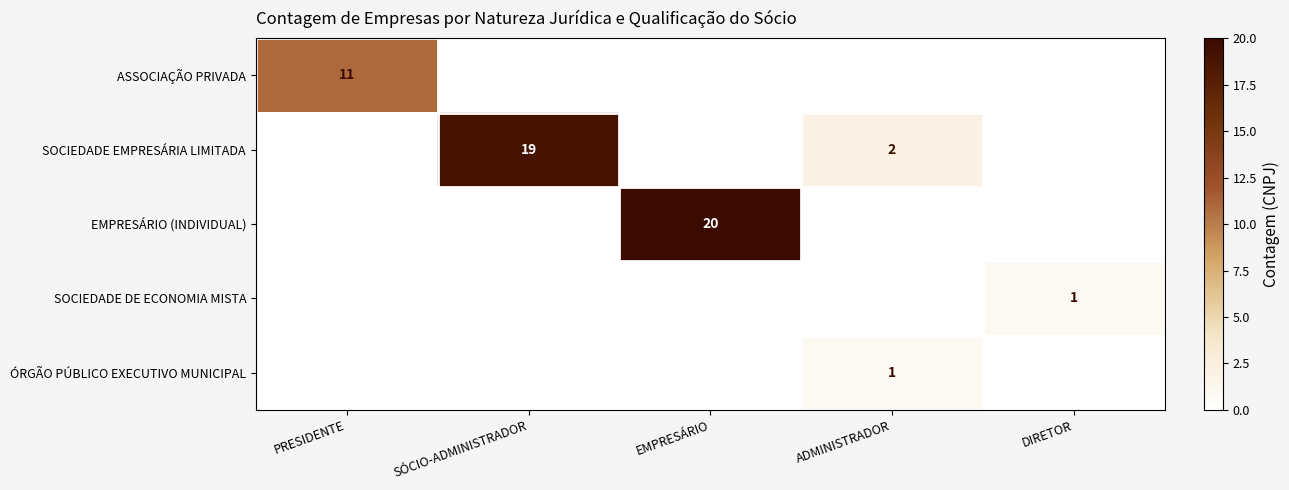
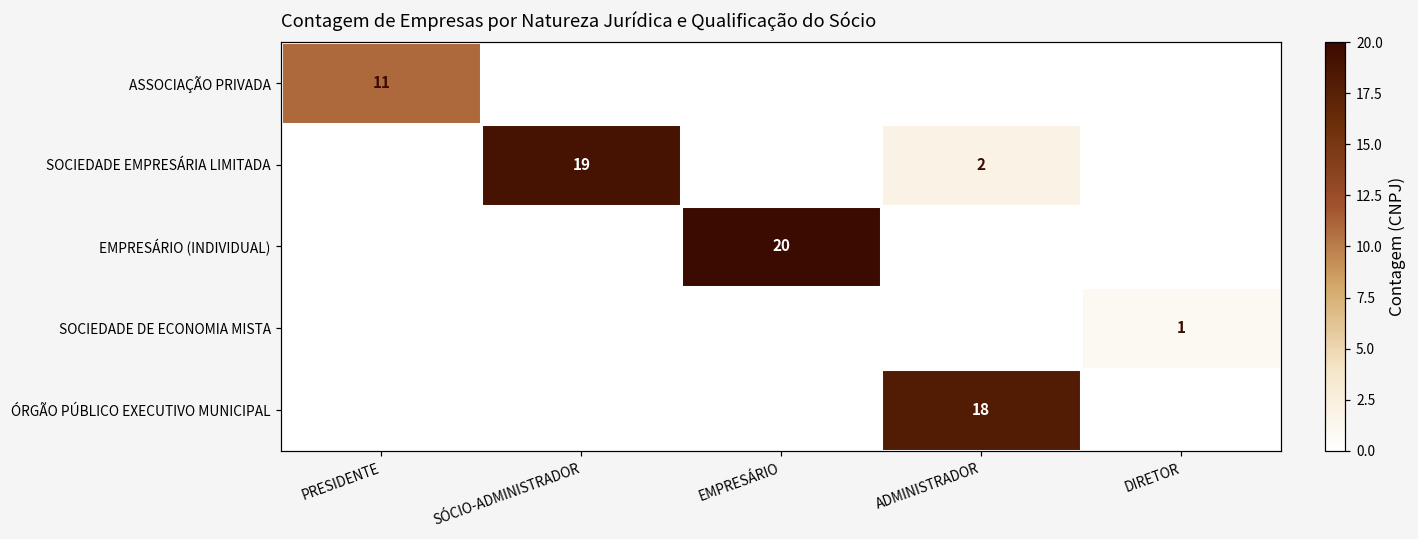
  {
    "ASSOCIAÇÃO PRIVADA": {
      "PRESIDENTE": 11
    },
    "SOCIEDADE EMPRESÁRIA LIMITADA": {
      "SÓCIO-ADMINISTRADOR": 19,
      "ADMINISTRADOR": 2
    },
    "EMPRESÁRIO (INDIVIDUAL)": {
      "EMPRESÁRIO": 20
    },
    "SOCIEDADE DE ECONOMIA MISTA": {
      "DIRETOR": 1
    },
    "ÓRGÃO PÚBLICO EXECUTIVO MUNICIPAL": {
-     "ADMINISTRADOR": 1
+     "ADMINISTRADOR": 18
    }
  }
